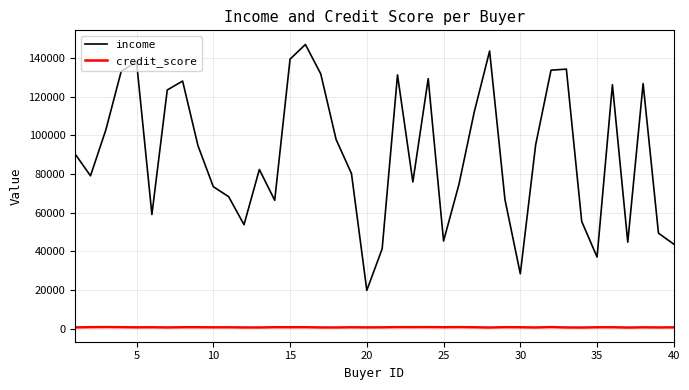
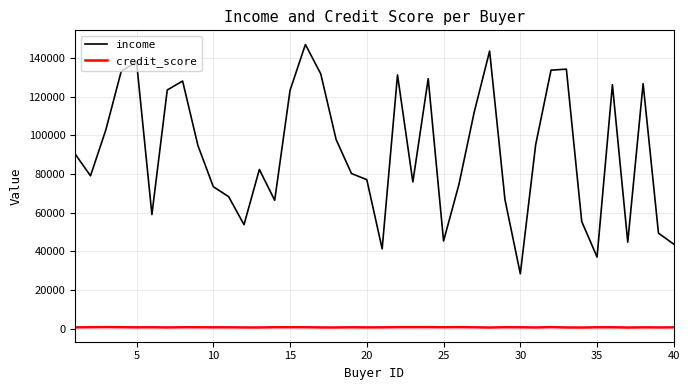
  {
    "income": {
      "10": 73000,
-     "15": 139000,
-     "20": 20000,
+     "15": 123000,
+     "20": 77000,
      "25": 45000,
      "30": 28000,
      "35": 37000,
      "40": 44000
    },
    "credit_score": {
      "5": 1000,
      "10": 1000,
      "15": 1000,
      "20": 1000,
      "25": 1000,
      "30": 1000,
      "35": 1000,
      "40": 1000
    }
  }
